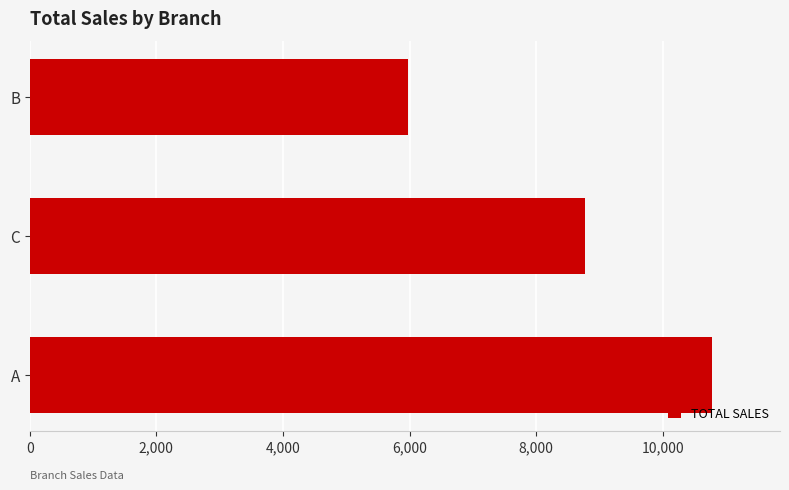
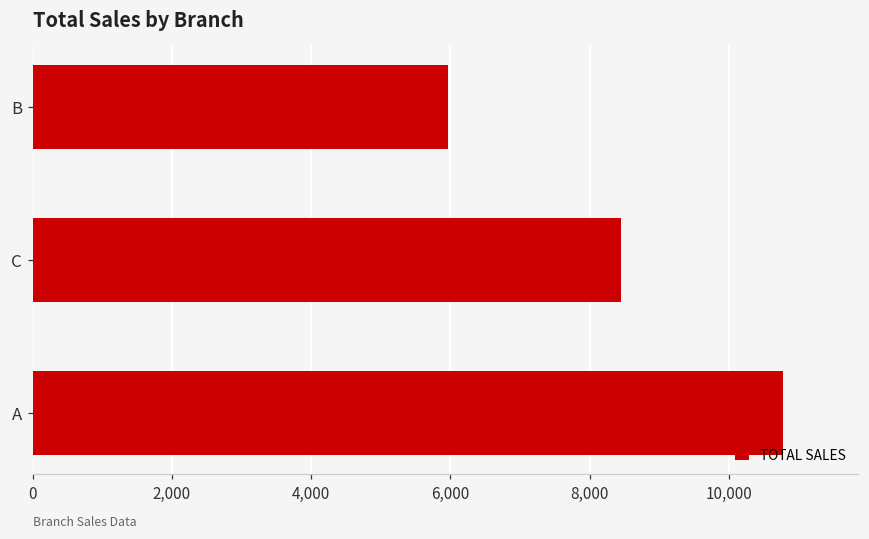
  {
    "B": "6,000",
-   "C": "8,800",
+   "C": "8,500",
    "A": "10,800"
  }
